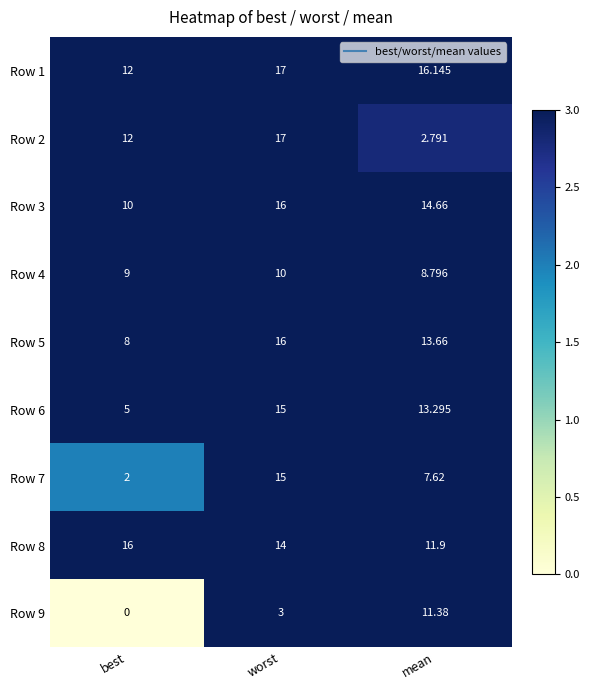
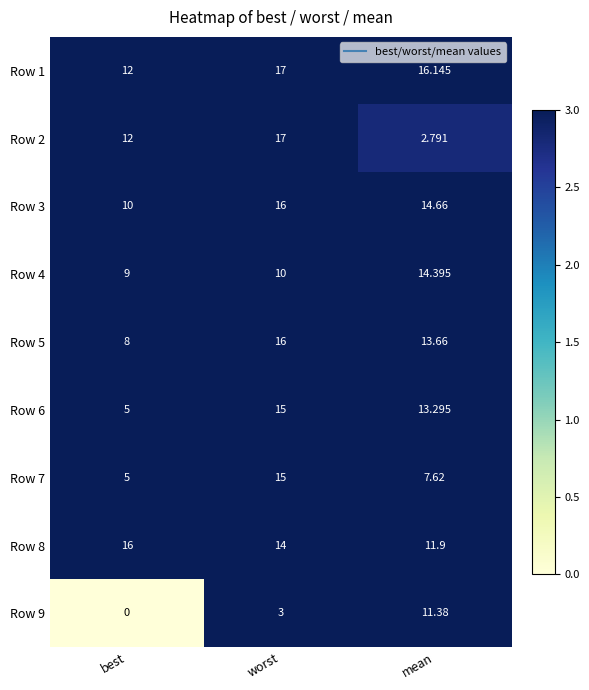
  {
    "Row 1": {
      "best": 12,
      "worst": 17,
      "mean": 16.145
    },
    "Row 2": {
      "best": 12,
      "worst": 17,
      "mean": 2.791
    },
    "Row 3": {
      "best": 10,
      "worst": 16,
      "mean": 14.66
    },
    "Row 4": {
      "best": 9,
      "worst": 10,
-     "mean": 8.796
+     "mean": 14.395
    },
    "Row 5": {
      "best": 8,
      "worst": 16,
      "mean": 13.66
    },
    "Row 6": {
      "best": 5,
      "worst": 15,
      "mean": 13.295
    },
    "Row 7": {
-     "best": 2,
+     "best": 5,
      "worst": 15,
      "mean": 7.62
    },
    "Row 8": {
      "best": 16,
      "worst": 14,
      "mean": 11.9
    },
    "Row 9": {
      "best": 0,
      "worst": 3,
      "mean": 11.38
    }
  }
